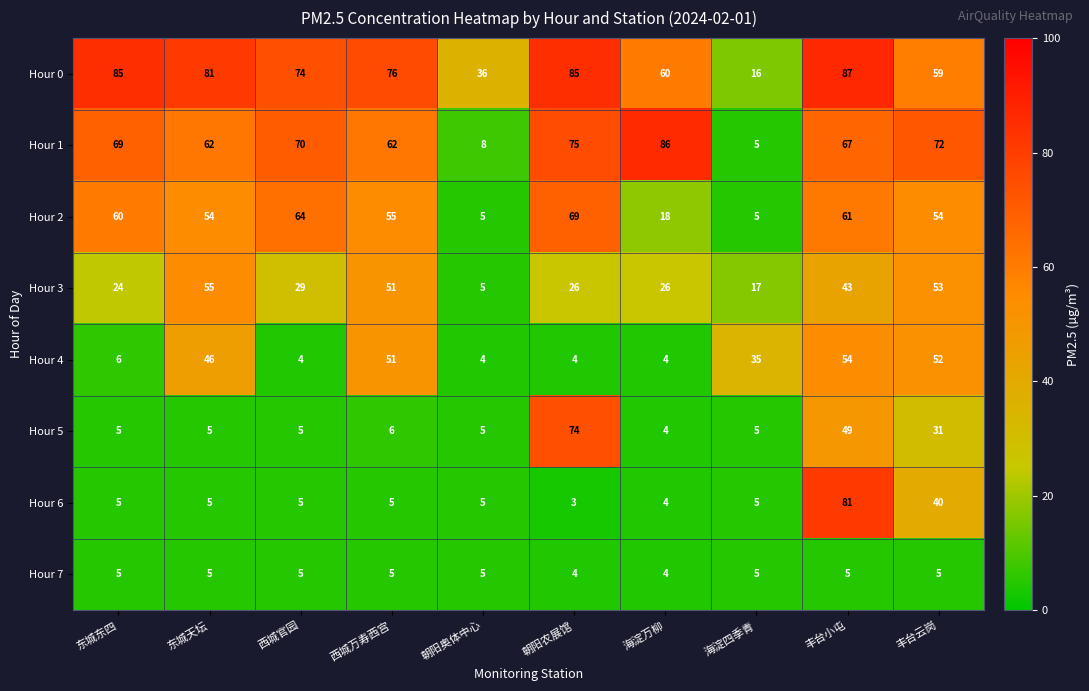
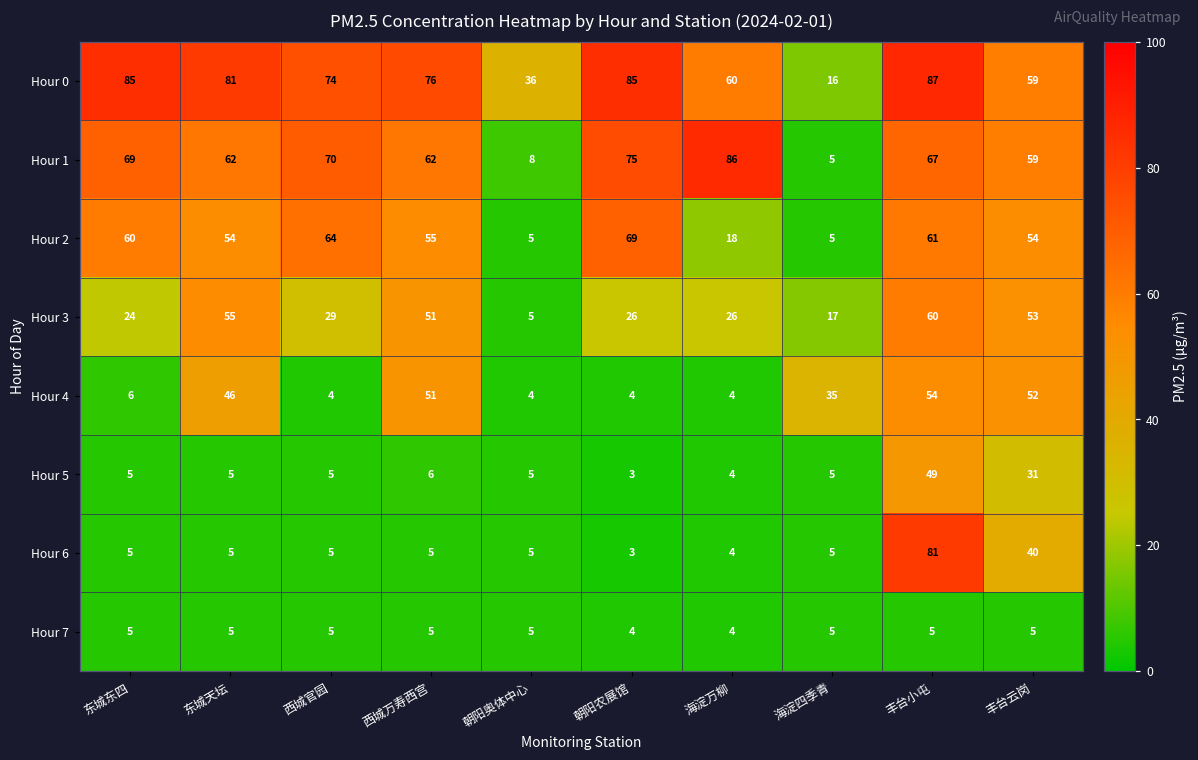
  {
    "Hour 0": {
      "东城东四": 85,
      "东城天坛": 81,
      "西城官园": 74,
      "西城万寿西宫": 76,
      "朝阳奥体中心": 36,
      "朝阳农展馆": 85,
      "海淀万柳": 60,
      "海淀四季青": 16,
      "丰台小屯": 87,
      "丰台云岗": 59
    },
    "Hour 1": {
      "东城东四": 69,
      "东城天坛": 62,
      "西城官园": 70,
      "西城万寿西宫": 62,
      "朝阳奥体中心": 8,
      "朝阳农展馆": 75,
      "海淀万柳": 86,
      "海淀四季青": 5,
      "丰台小屯": 67,
-     "丰台云岗": 72
+     "丰台云岗": 59
    },
    "Hour 2": {
      "东城东四": 60,
      "东城天坛": 54,
      "西城官园": 64,
      "西城万寿西宫": 55,
      "朝阳奥体中心": 5,
      "朝阳农展馆": 69,
      "海淀万柳": 18,
      "海淀四季青": 5,
      "丰台小屯": 61,
      "丰台云岗": 54
    },
    "Hour 3": {
      "东城东四": 24,
      "东城天坛": 55,
      "西城官园": 29,
      "西城万寿西宫": 51,
      "朝阳奥体中心": 5,
      "朝阳农展馆": 26,
      "海淀万柳": 26,
      "海淀四季青": 17,
-     "丰台小屯": 43,
+     "丰台小屯": 60,
      "丰台云岗": 53
    },
    "Hour 4": {
      "东城东四": 6,
      "东城天坛": 46,
      "西城官园": 4,
      "西城万寿西宫": 51,
      "朝阳奥体中心": 4,
      "朝阳农展馆": 4,
      "海淀万柳": 4,
      "海淀四季青": 35,
      "丰台小屯": 54,
      "丰台云岗": 52
    },
    "Hour 5": {
      "东城东四": 5,
      "东城天坛": 5,
      "西城官园": 5,
      "西城万寿西宫": 6,
      "朝阳奥体中心": 5,
-     "朝阳农展馆": 74,
+     "朝阳农展馆": 3,
      "海淀万柳": 4,
      "海淀四季青": 5,
      "丰台小屯": 49,
      "丰台云岗": 31
    },
    "Hour 6": {
      "东城东四": 5,
      "东城天坛": 5,
      "西城官园": 5,
      "西城万寿西宫": 5,
      "朝阳奥体中心": 5,
      "朝阳农展馆": 3,
      "海淀万柳": 4,
      "海淀四季青": 5,
      "丰台小屯": 81,
      "丰台云岗": 40
    },
    "Hour 7": {
      "东城东四": 5,
      "东城天坛": 5,
      "西城官园": 5,
      "西城万寿西宫": 5,
      "朝阳奥体中心": 5,
      "朝阳农展馆": 4,
      "海淀万柳": 4,
      "海淀四季青": 5,
      "丰台小屯": 5,
      "丰台云岗": 5
    }
  }
